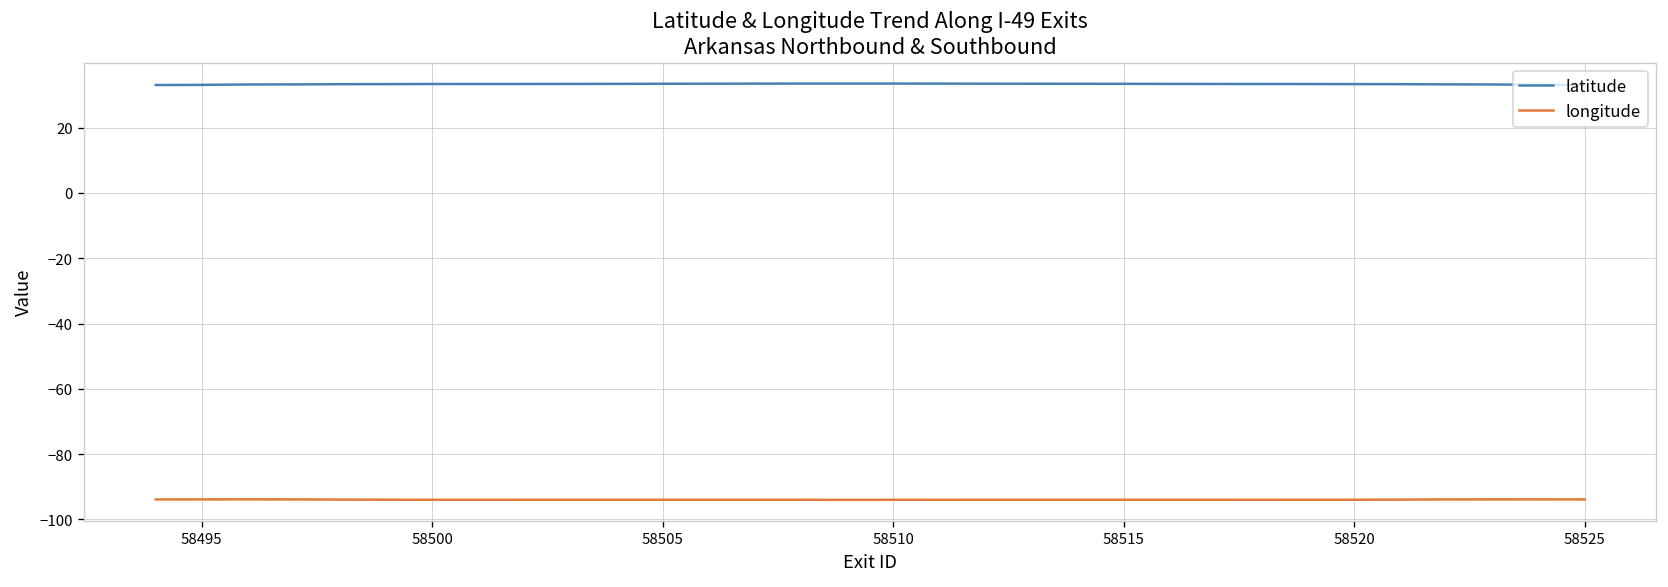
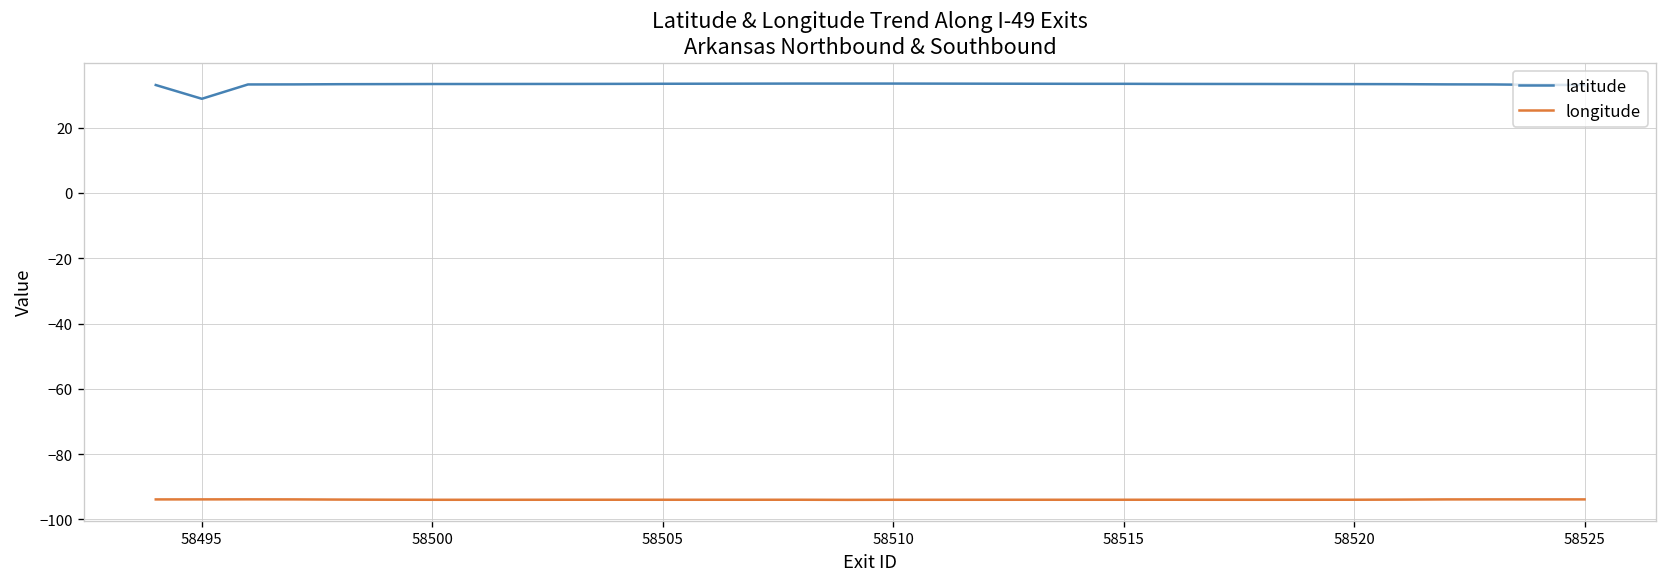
  {
    "latitude": {
-     "58495": 33,
+     "58495": 29,
      "58500": 33,
      "58505": 33,
      "58510": 34,
      "58515": 33,
      "58520": 33
    },
    "longitude": {
      "58495": -94,
      "58500": -94,
      "58505": -94,
      "58510": -94,
      "58515": -94,
      "58520": -94,
      "58525": -94
    }
  }
